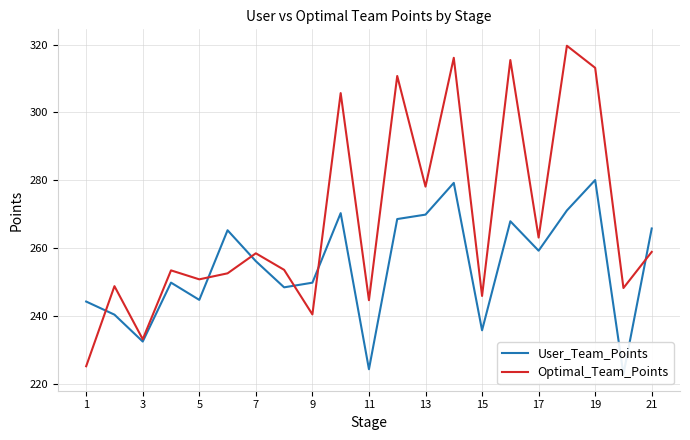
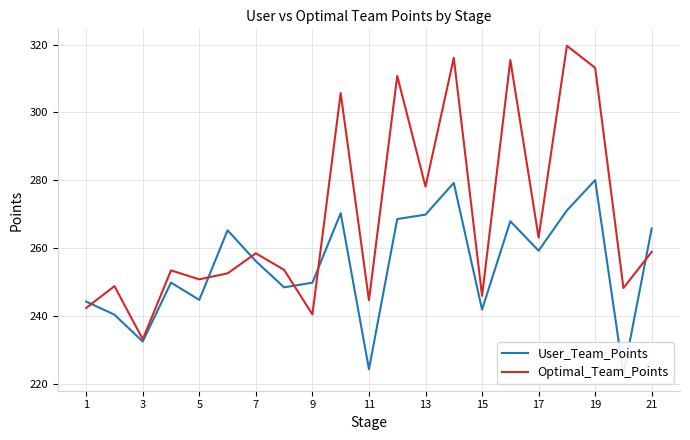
  {
    "User_Team_Points": {
      "1": 244,
      "5": 245,
      "7": 256,
      "9": 250,
      "11": 224,
      "13": 270,
-     "15": 236,
+     "15": 242,
      "17": 259,
      "19": 280,
      "21": 266
    },
    "Optimal_Team_Points": {
-     "1": 225,
+     "1": 242,
      "5": 251,
      "7": 258,
      "9": 240,
      "11": 245,
      "13": 278,
      "15": 246,
      "17": 263,
      "19": 313,
      "21": 259
    }
  }
